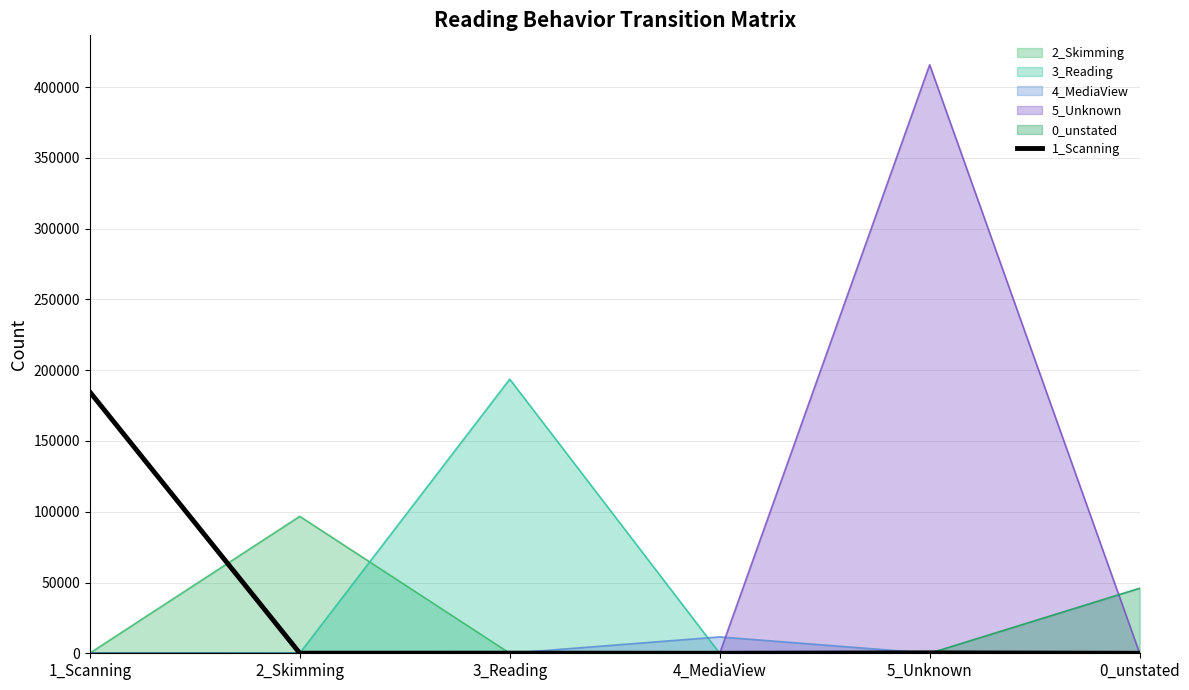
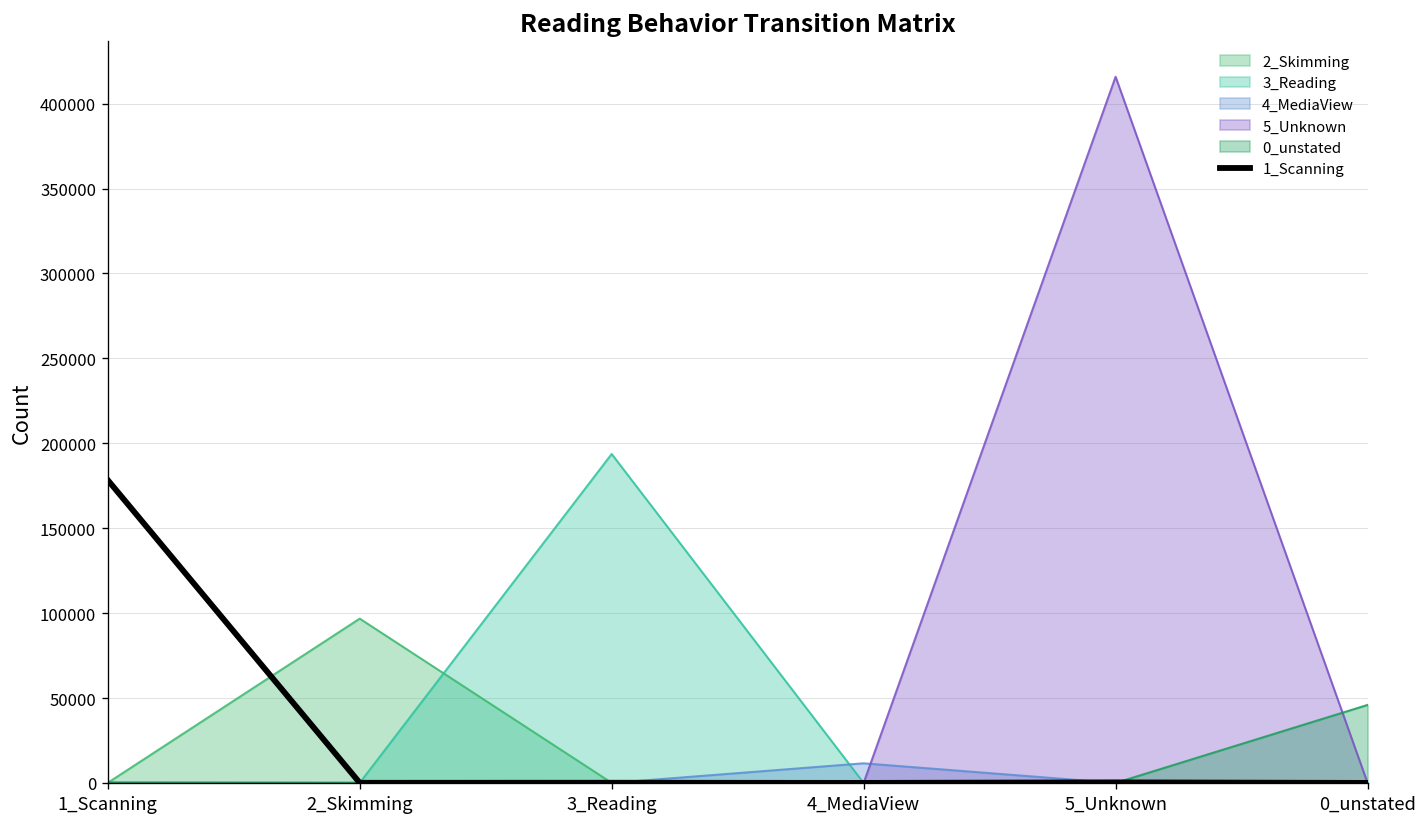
  {
    "1_Scanning": {
-     "1_Scanning": 185000
+     "1_Scanning": 178000
    }
  }
